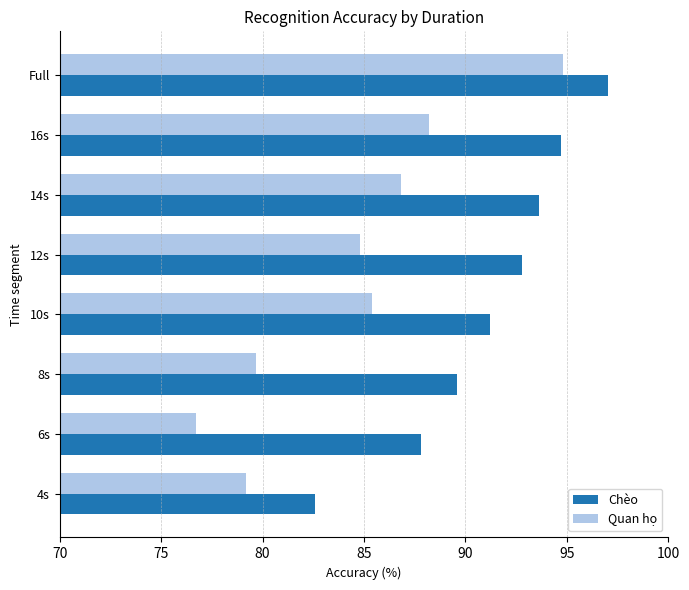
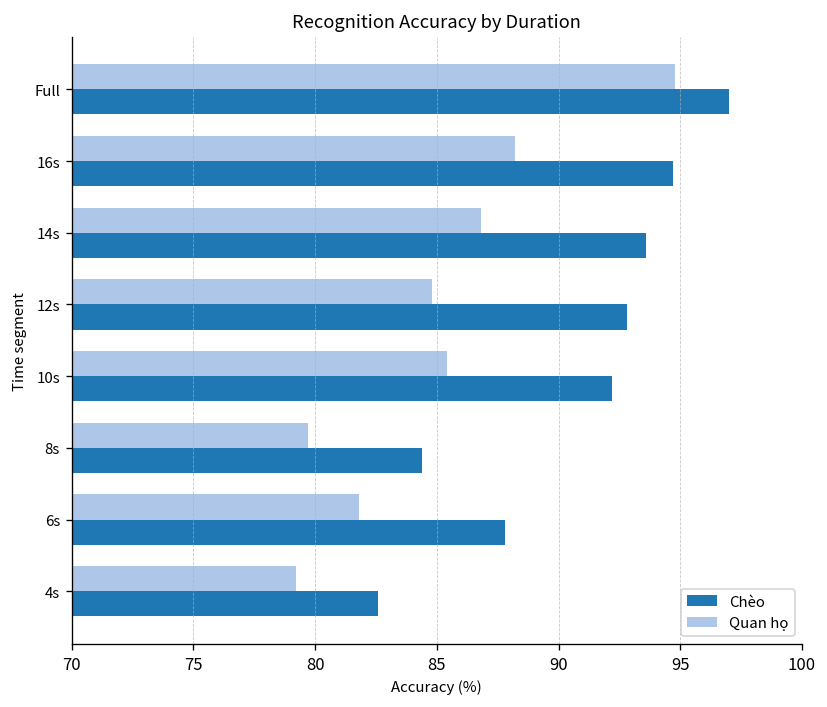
  {
    "Chèo": {
      "Full": 97.0,
      "16s": 94.7,
      "14s": 93.6,
      "12s": 92.8,
-     "10s": 91.2,
-     "8s": 89.6,
+     "10s": 92.2,
+     "8s": 84.4,
      "6s": 87.8,
      "4s": 82.6
    },
    "Quan họ": {
      "Full": 94.8,
      "16s": 88.2,
      "14s": 86.8,
      "12s": 84.8,
      "10s": 85.4,
      "8s": 79.7,
-     "6s": 76.7,
+     "6s": 81.8,
      "4s": 79.2
    }
  }
